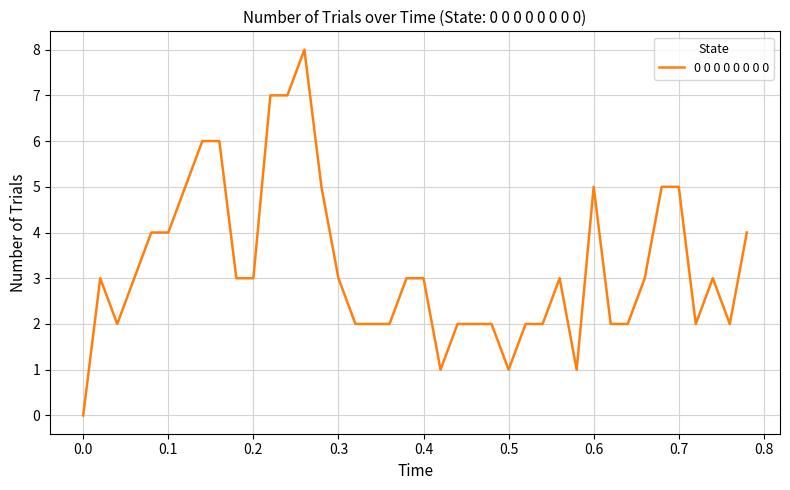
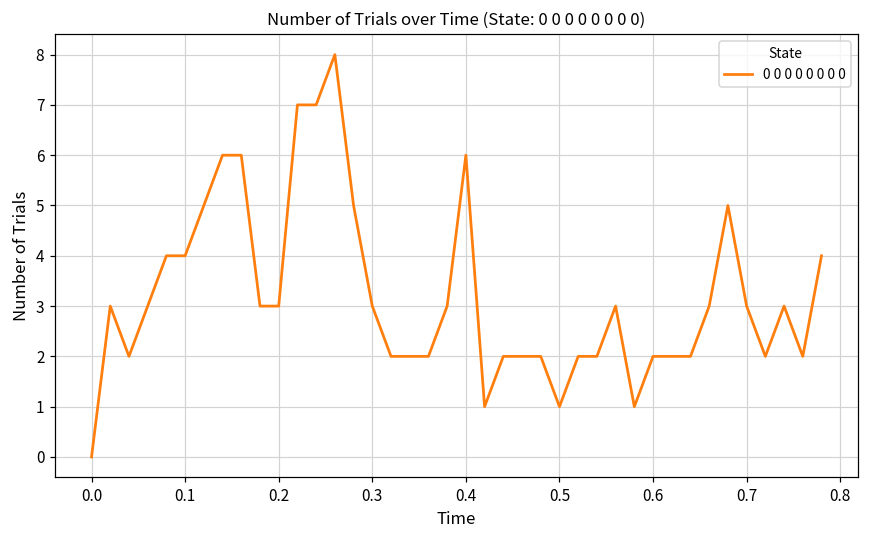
  {
    "0.0": 0,
    "0.1": 4,
    "0.2": 3,
    "0.3": 3,
-   "0.4": 3,
+   "0.4": 6,
    "0.5": 1,
-   "0.6": 5,
-   "0.7": 5
+   "0.6": 2,
+   "0.7": 3
  }
